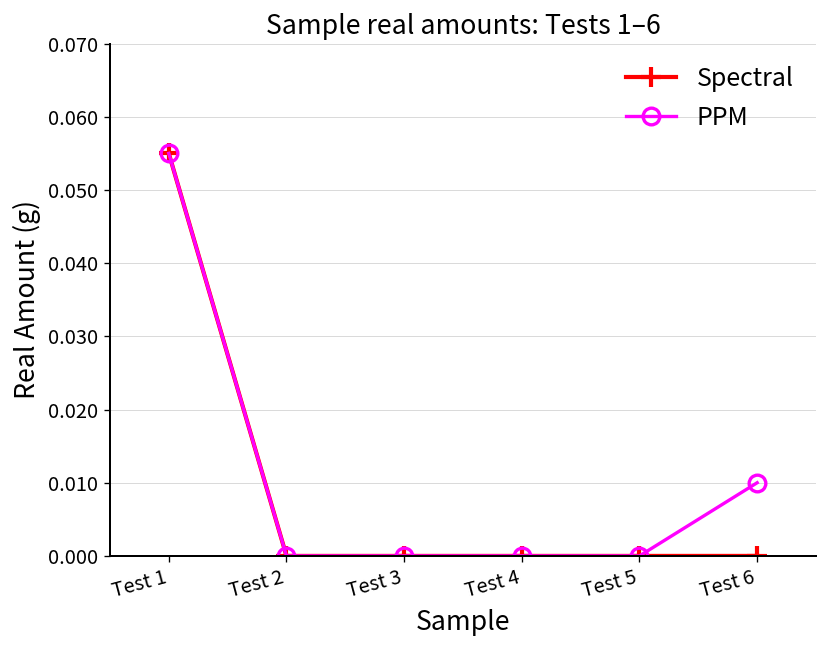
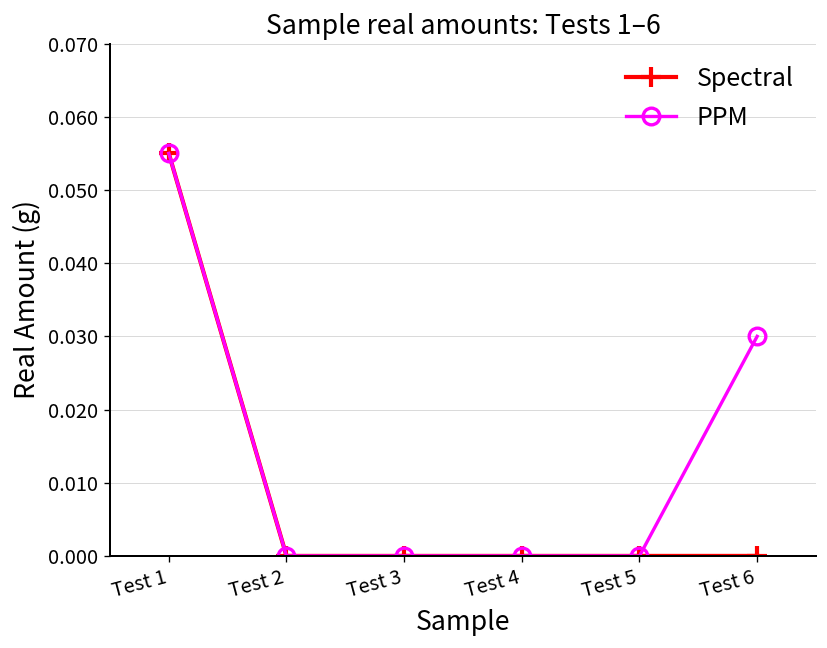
  {
    "Spectral": {
      "Test 6": 0.00
    },
    "PPM": {
-     "Test 6": 0.01
+     "Test 6": 0.03
    }
  }
